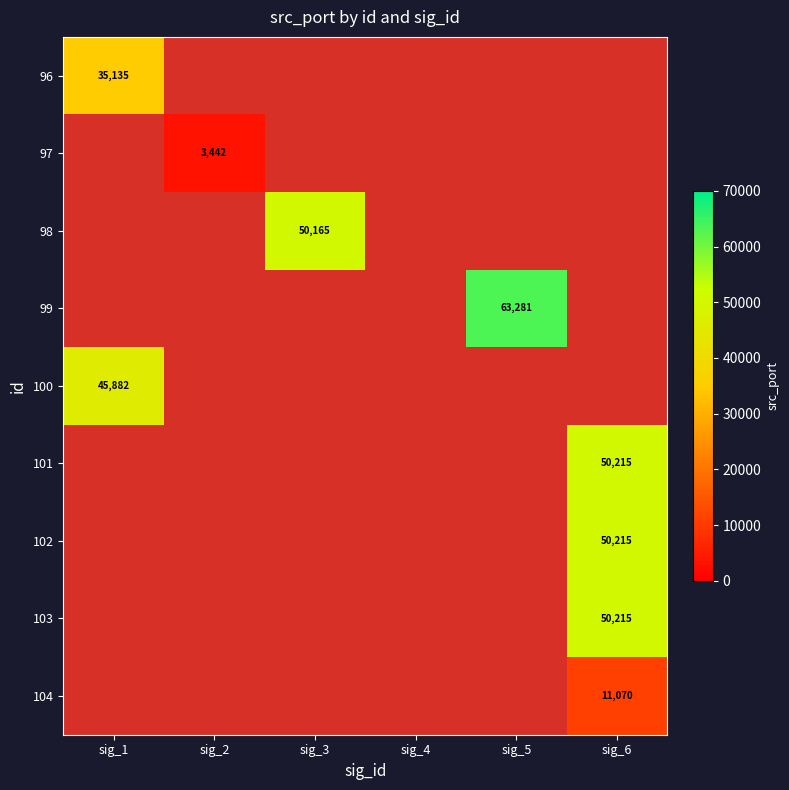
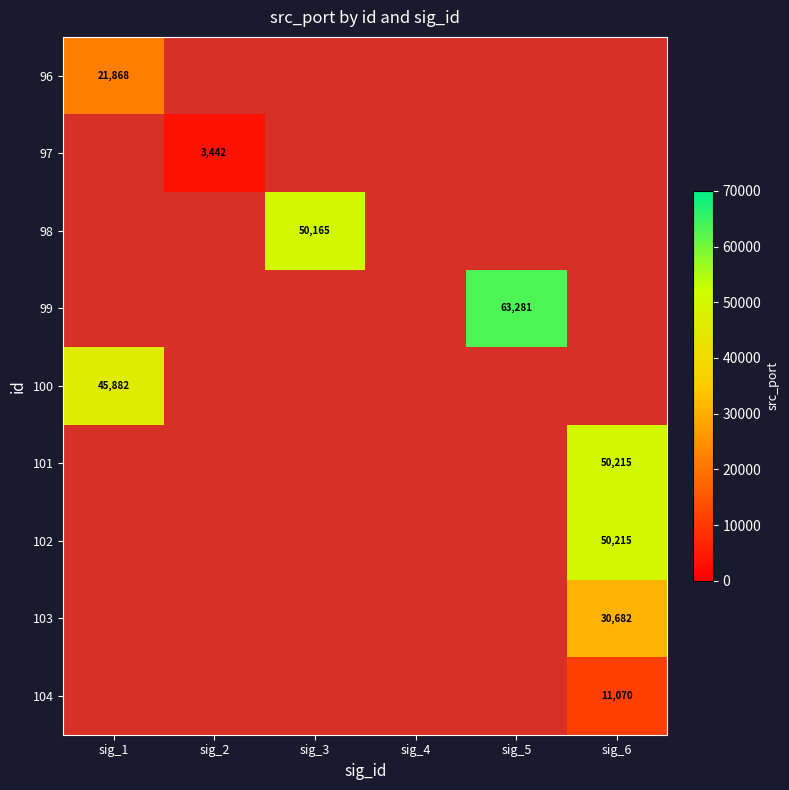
  {
    "96": {
-     "sig_1": "35,135"
+     "sig_1": "21,868"
    },
    "97": {
      "sig_2": "3,442"
    },
    "98": {
      "sig_3": "50,165"
    },
    "99": {
      "sig_5": "63,281"
    },
    "100": {
      "sig_1": "45,882"
    },
    "101": {
      "sig_6": "50,215"
    },
    "102": {
      "sig_6": "50,215"
    },
    "103": {
-     "sig_6": "50,215"
+     "sig_6": "30,682"
    },
    "104": {
      "sig_6": "11,070"
    }
  }
